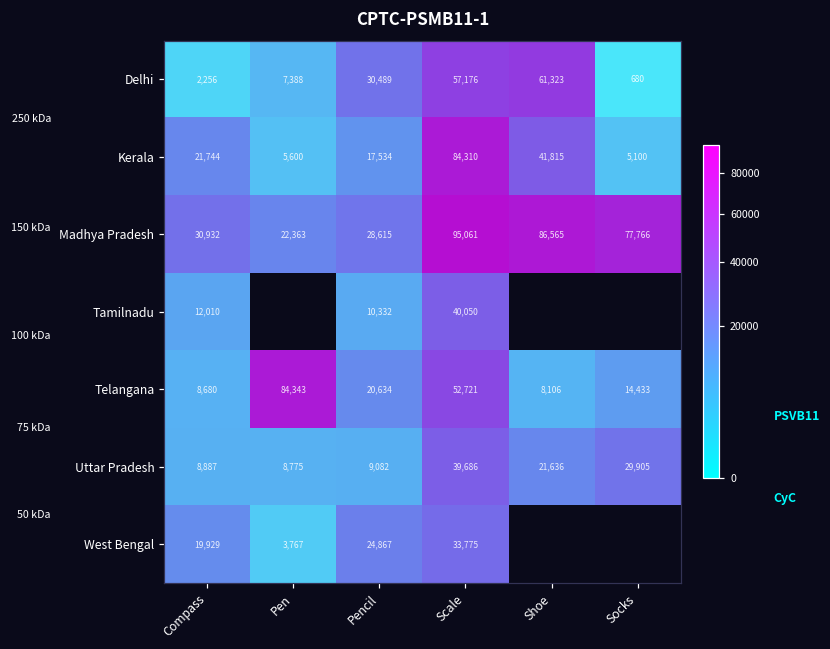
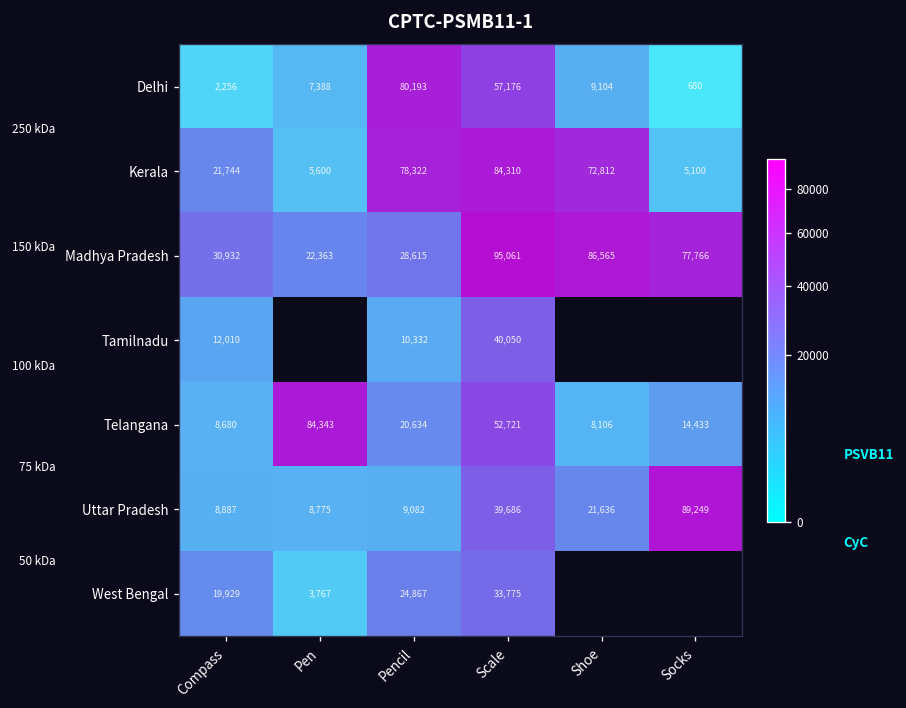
  {
    "Delhi": {
      "Compass": "2,256",
      "Pen": "7,388",
-     "Pencil": "30,489",
+     "Pencil": "80,193",
      "Scale": "57,176",
-     "Shoe": "61,323",
+     "Shoe": "9,104",
      "Socks": "680"
    },
    "Kerala": {
      "Compass": "21,744",
      "Pen": "5,600",
-     "Pencil": "17,534",
+     "Pencil": "78,322",
      "Scale": "84,310",
-     "Shoe": "41,815",
+     "Shoe": "72,812",
      "Socks": "5,100"
    },
    "Madhya Pradesh": {
      "Compass": "30,932",
      "Pen": "22,363",
      "Pencil": "28,615",
      "Scale": "95,061",
      "Shoe": "86,565",
      "Socks": "77,766"
    },
    "Tamilnadu": {
      "Compass": "12,010",
      "Pencil": "10,332",
      "Scale": "40,050"
    },
    "Telangana": {
      "Compass": "8,680",
      "Pen": "84,343",
      "Pencil": "20,634",
      "Scale": "52,721",
      "Shoe": "8,106",
      "Socks": "14,433"
    },
    "Uttar Pradesh": {
      "Compass": "8,887",
      "Pen": "8,775",
      "Pencil": "9,082",
      "Scale": "39,686",
      "Shoe": "21,636",
-     "Socks": "29,905"
+     "Socks": "89,249"
    },
    "West Bengal": {
      "Compass": "19,929",
      "Pen": "3,767",
      "Pencil": "24,867",
      "Scale": "33,775"
    }
  }
